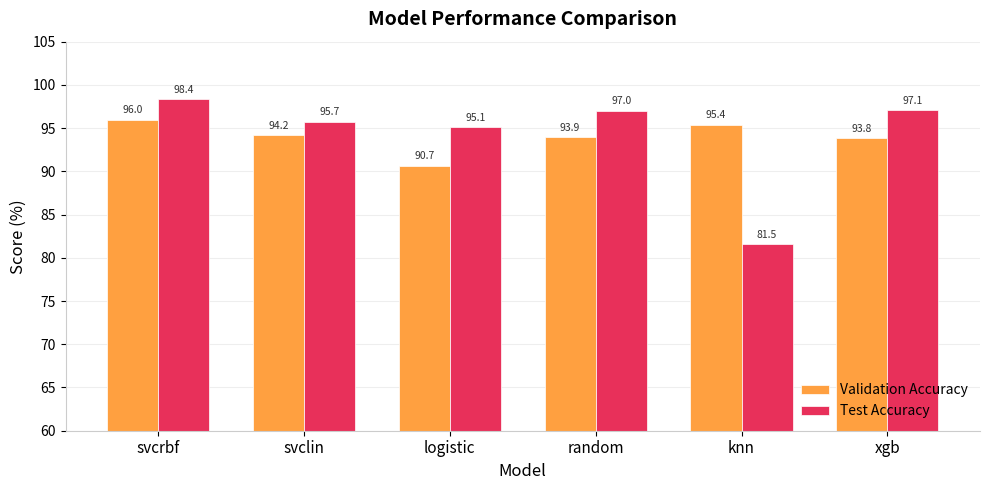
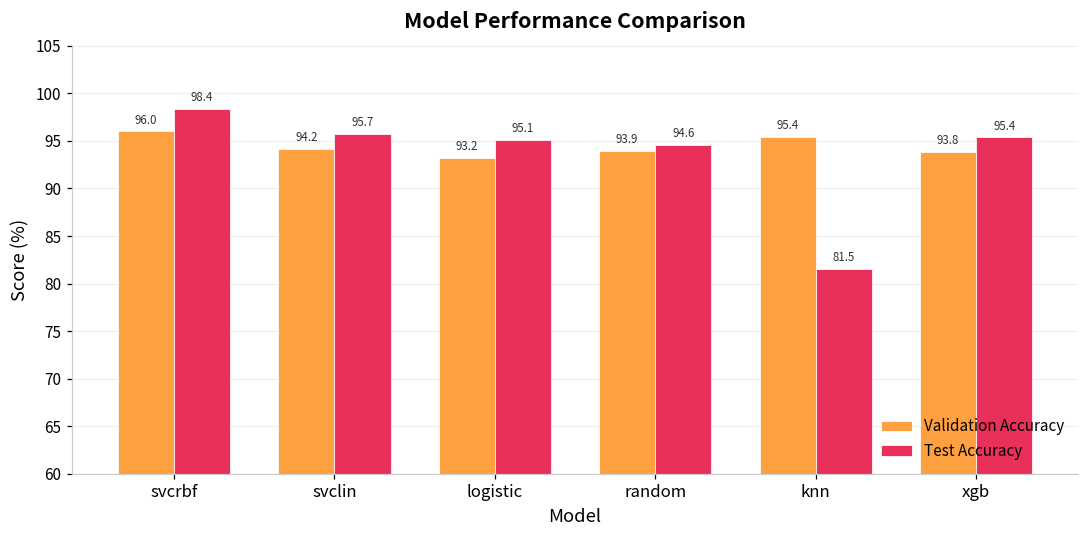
  {
    "Validation Accuracy": {
      "svcrbf": 96.0,
      "svclin": 94.2,
-     "logistic": 90.7,
+     "logistic": 93.2,
      "random": 93.9,
      "knn": 95.4,
      "xgb": 93.8
    },
    "Test Accuracy": {
      "svcrbf": 98.4,
      "svclin": 95.7,
      "logistic": 95.1,
-     "random": 97.0,
+     "random": 94.6,
      "knn": 81.5,
-     "xgb": 97.1
+     "xgb": 95.4
    }
  }
